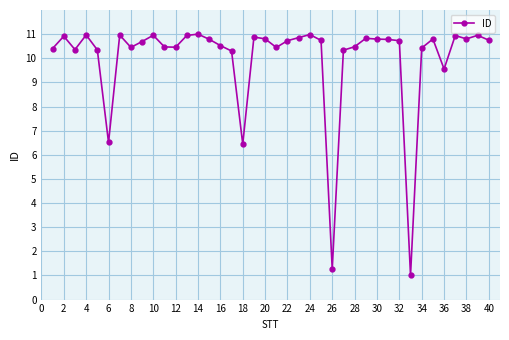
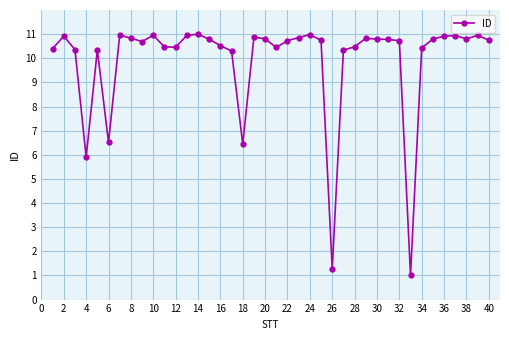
  {
    "2": 10.9,
-   "4": 11.0,
+   "4": 5.9,
    "6": 6.5,
-   "8": 10.5,
+   "8": 10.8,
    "10": 11.0,
    "12": 10.5,
    "14": 11.0,
    "16": 10.5,
    "18": 6.4,
    "20": 10.8,
    "22": 10.7,
    "24": 11.0,
    "26": 1.3,
    "28": 10.5,
    "30": 10.8,
    "32": 10.7,
    "34": 10.4,
-   "36": 9.6,
+   "36": 10.9,
    "38": 10.8,
    "40": 10.7
  }
